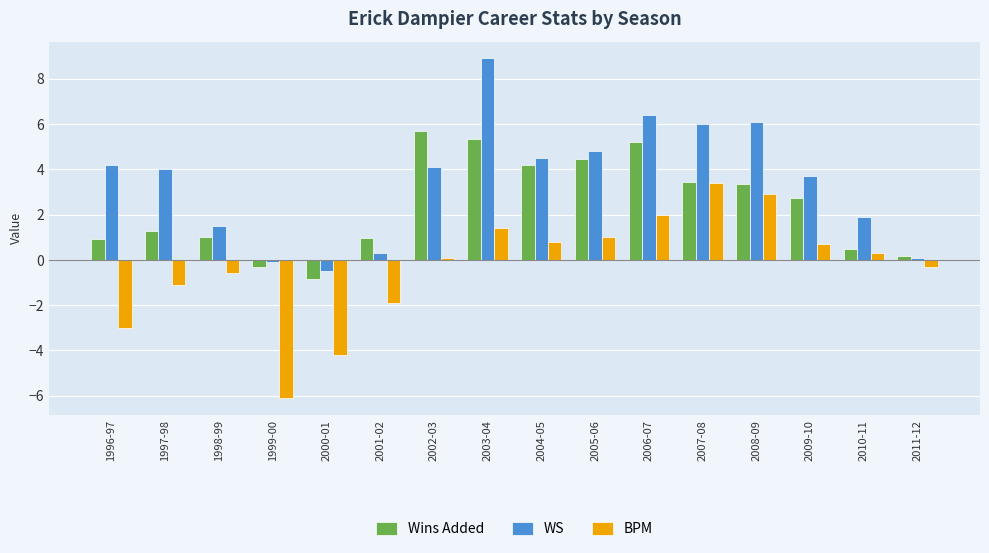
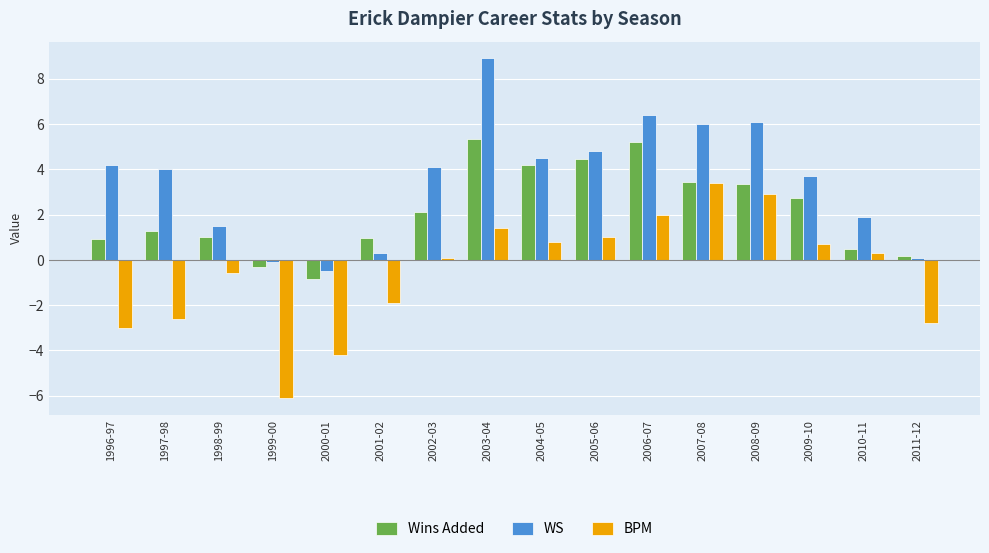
  {
    "Wins Added": {
      "1996-97": 0.9,
      "1997-98": 1.3,
      "1998-99": 1.0,
      "1999-00": -0.3,
      "2000-01": -0.9,
      "2001-02": 1.0,
-     "2002-03": 5.7,
+     "2002-03": 2.1,
      "2003-04": 5.4,
      "2004-05": 4.2,
      "2005-06": 4.5,
      "2006-07": 5.2,
      "2007-08": 3.5,
      "2008-09": 3.4,
      "2009-10": 2.7,
      "2010-11": 0.5,
      "2011-12": 0.2
    },
    "WS": {
      "1996-97": 4.2,
      "1997-98": 4.0,
      "1998-99": 1.5,
      "2000-01": -0.5,
      "2001-02": 0.3,
      "2002-03": 4.1,
      "2003-04": 8.9,
      "2004-05": 4.5,
      "2005-06": 4.8,
      "2006-07": 6.4,
      "2007-08": 6.0,
      "2008-09": 6.1,
      "2009-10": 3.7,
      "2010-11": 1.9
    },
    "BPM": {
      "1996-97": -3.0,
-     "1997-98": -1.1,
+     "1997-98": -2.6,
      "1998-99": -0.6,
      "1999-00": -6.1,
      "2000-01": -4.2,
      "2001-02": -1.9,
      "2003-04": 1.4,
      "2004-05": 0.8,
      "2005-06": 1.0,
      "2006-07": 2.0,
      "2007-08": 3.4,
      "2008-09": 2.9,
      "2009-10": 0.7,
      "2010-11": 0.3,
-     "2011-12": -0.3
+     "2011-12": -2.8
    }
  }
